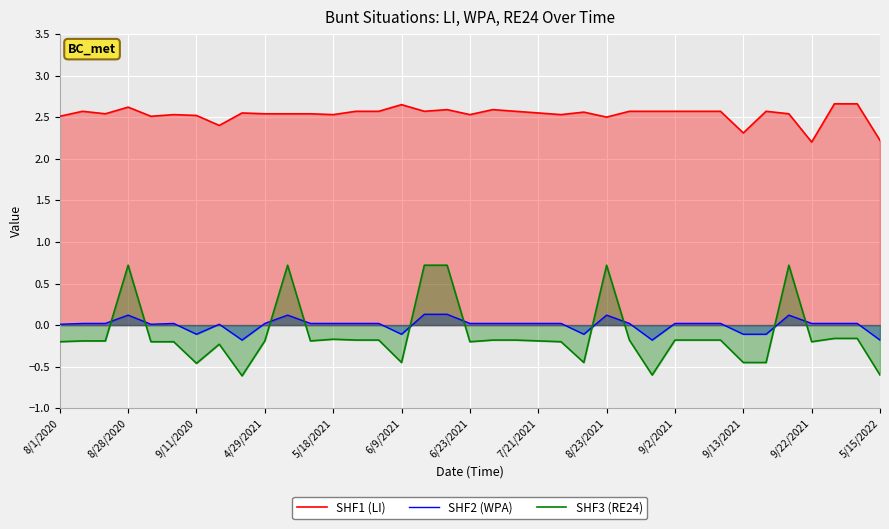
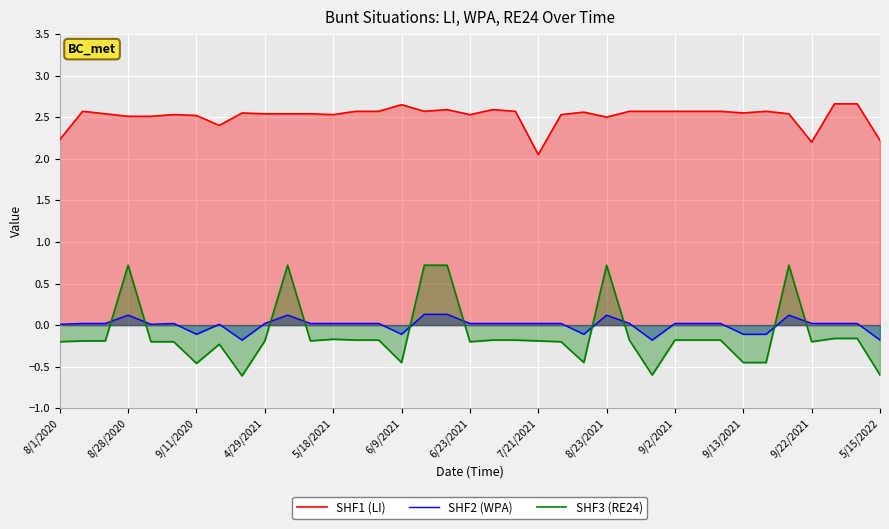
  {
    "SHF1 (LI)": {
-     "8/1/2020": 2.5,
-     "8/28/2020": 2.6,
+     "8/1/2020": 2.2,
+     "8/28/2020": 2.5,
      "9/11/2020": 2.5,
      "4/29/2021": 2.5,
      "5/18/2021": 2.5,
      "6/9/2021": 2.7,
      "6/23/2021": 2.5,
-     "7/21/2021": 2.6,
+     "7/21/2021": 2.1,
      "8/23/2021": 2.5,
      "9/2/2021": 2.6,
-     "9/13/2021": 2.3,
+     "9/13/2021": 2.6,
      "9/22/2021": 2.2,
      "5/15/2022": 2.2
    }
  }
